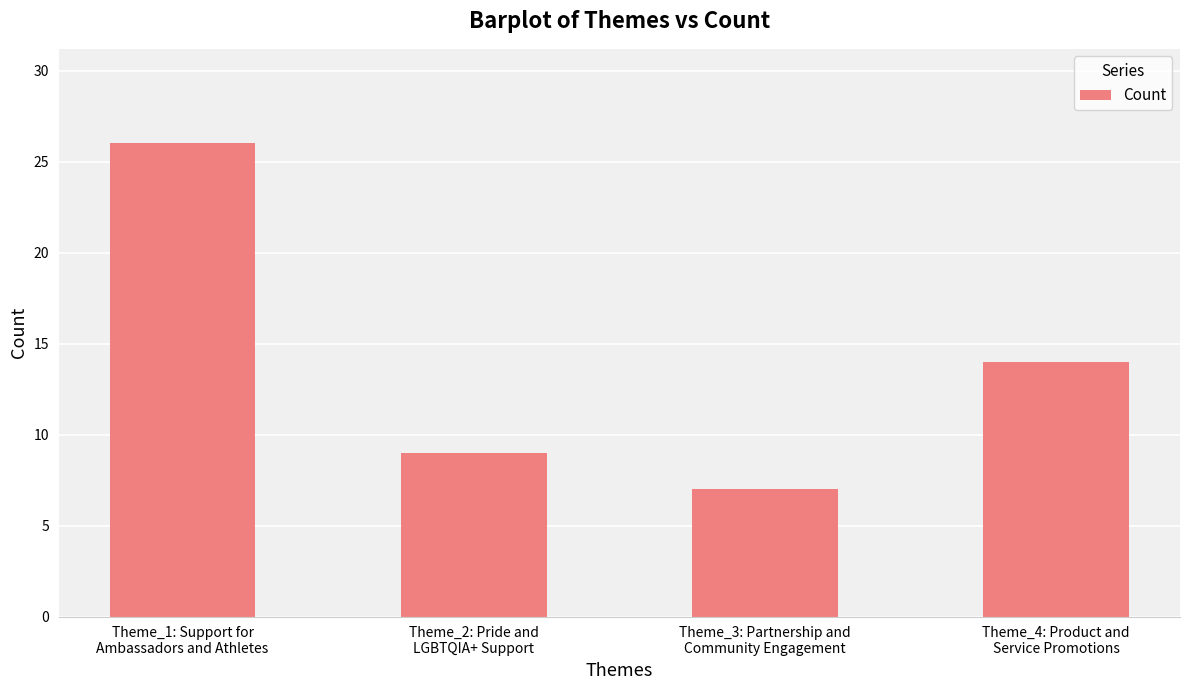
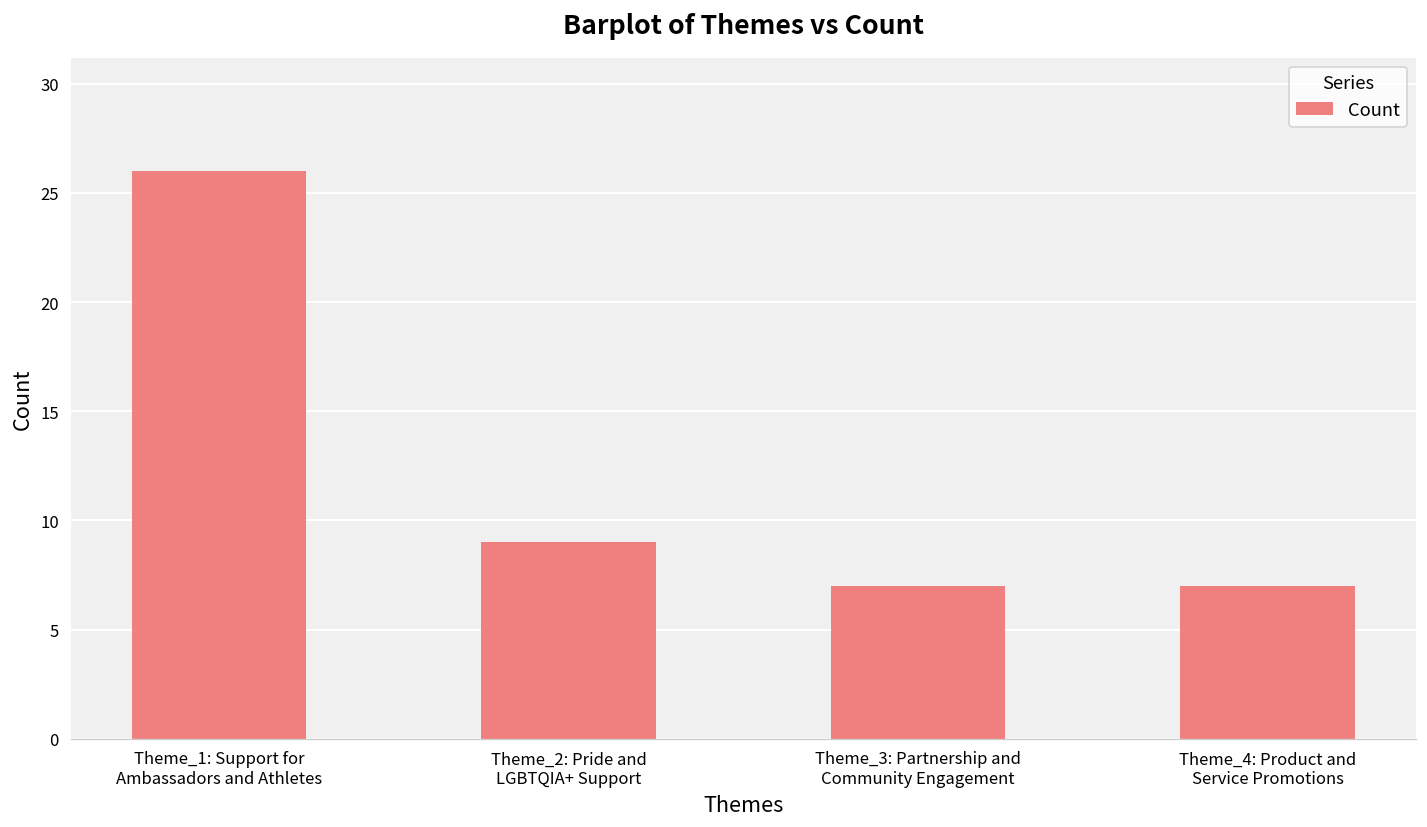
  {
    "Theme_1: Support for Ambassadors and Athletes": 26,
    "Theme_2: Pride and LGBTQIA+ Support": 9,
    "Theme_3: Partnership and Community Engagement": 7,
-   "Theme_4: Product and Service Promotions": 14
+   "Theme_4: Product and Service Promotions": 7
  }
